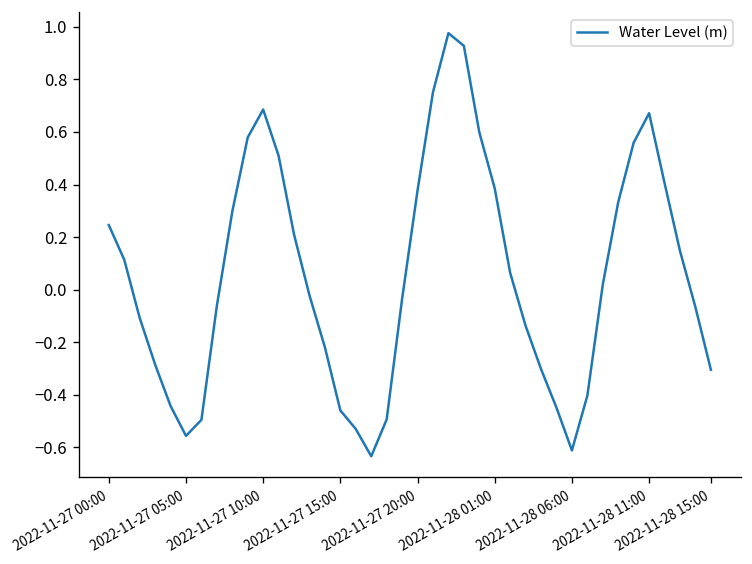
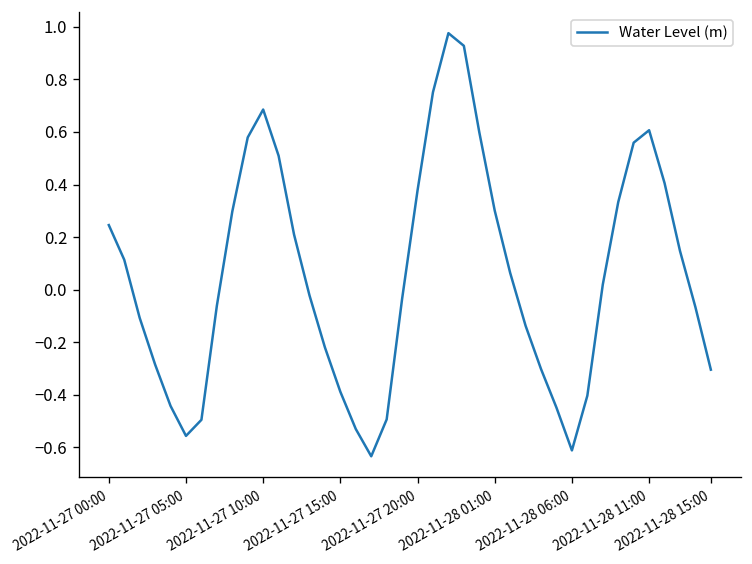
  {
    "2022-11-27 00:00": 0.25,
    "2022-11-27 05:00": -0.56,
    "2022-11-27 10:00": 0.69,
-   "2022-11-27 15:00": -0.46,
+   "2022-11-27 15:00": -0.39,
    "2022-11-27 20:00": 0.38,
-   "2022-11-28 01:00": 0.39,
+   "2022-11-28 01:00": 0.30,
    "2022-11-28 06:00": -0.61,
-   "2022-11-28 11:00": 0.67,
+   "2022-11-28 11:00": 0.61,
    "2022-11-28 15:00": -0.30
  }
